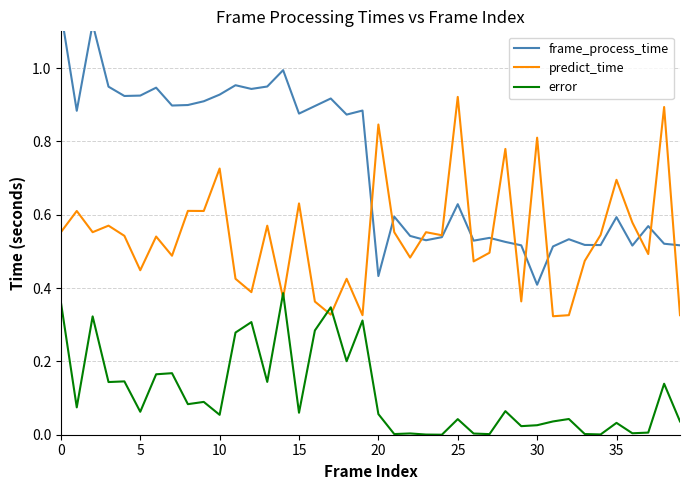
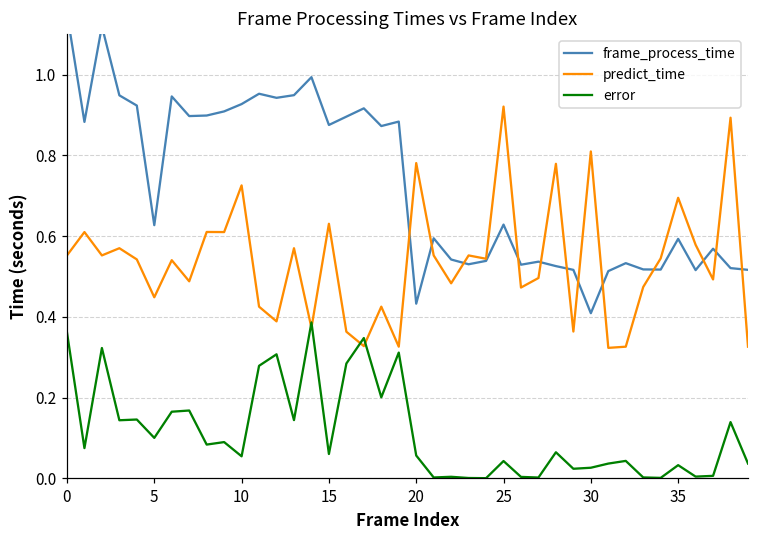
  {
    "frame_process_time": {
-     "5": 0.92,
+     "5": 0.63,
      "10": 0.93,
      "15": 0.88,
      "20": 0.43,
      "25": 0.63,
      "30": 0.41,
      "35": 0.59
    },
    "predict_time": {
      "0": 0.55,
      "5": 0.45,
      "10": 0.73,
      "15": 0.63,
-     "20": 0.85,
+     "20": 0.78,
      "25": 0.92,
      "30": 0.81,
      "35": 0.70
    },
    "error": {
      "0": 0.36,
-     "5": 0.06,
+     "5": 0.10,
      "10": 0.05,
      "15": 0.06,
      "20": 0.06,
      "25": 0.04,
      "30": 0.03,
      "35": 0.03
    }
  }
